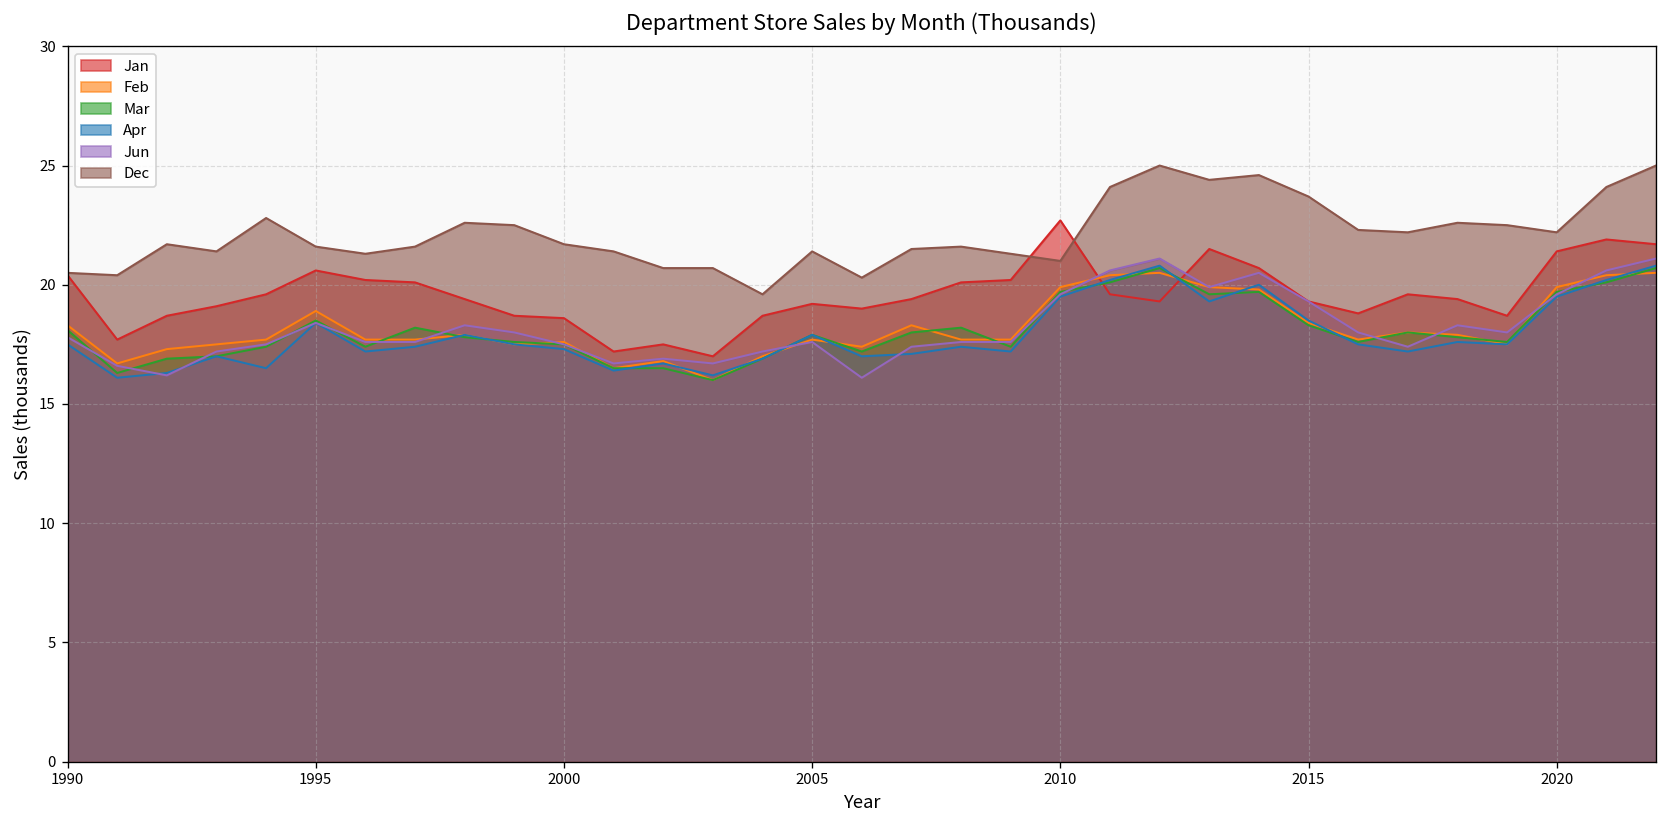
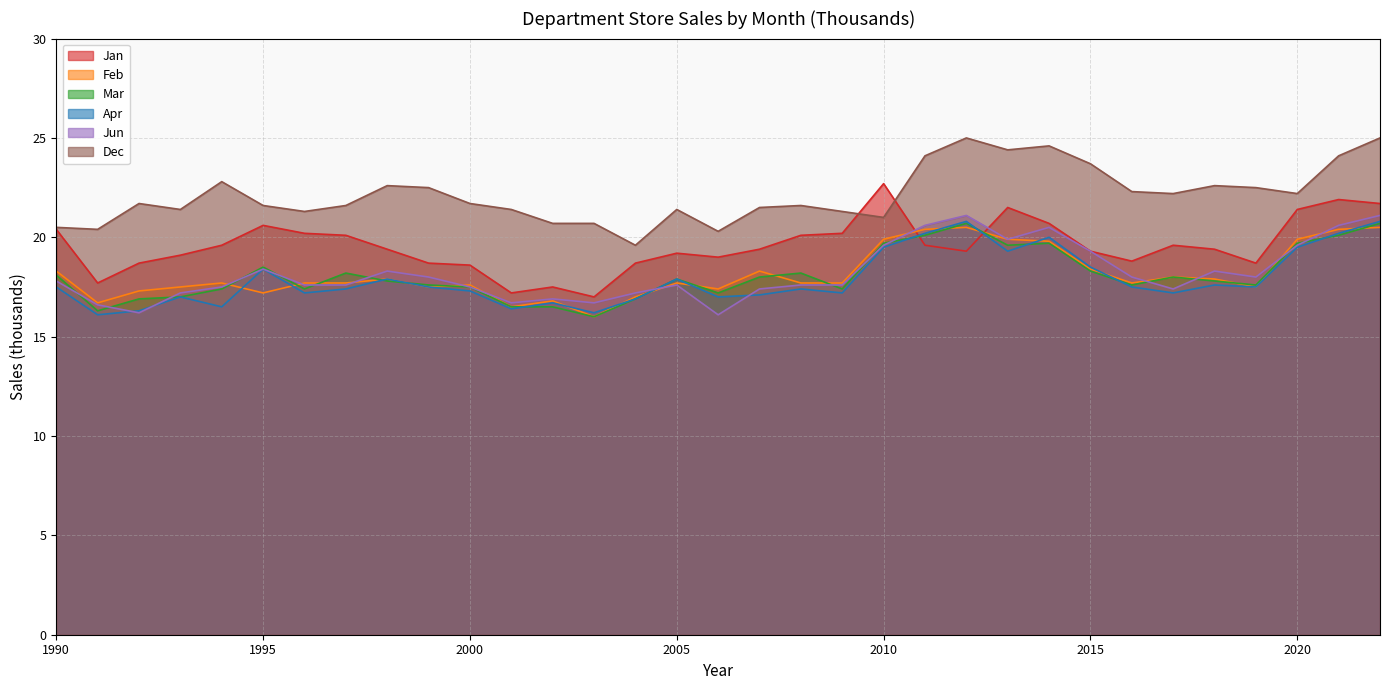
  {
    "Jan": {
      "1995": 20.6,
      "2000": 18.6,
      "2005": 19.2,
      "2010": 22.7,
      "2020": 21.4
    },
    "Feb": {
      "1990": 18.3,
-     "1995": 18.9,
+     "1995": 17.2,
      "2010": 19.9,
      "2020": 19.9
    },
    "Mar": {
      "1990": 18.1
    },
    "Apr": {
      "1990": 17.5,
      "2000": 17.3
    },
    "Jun": {
      "1990": 17.8
    },
    "Dec": {
      "1995": 21.6,
      "2000": 21.7,
      "2005": 21.4,
      "2010": 21.0,
      "2015": 23.7,
      "2020": 22.2
    }
  }
